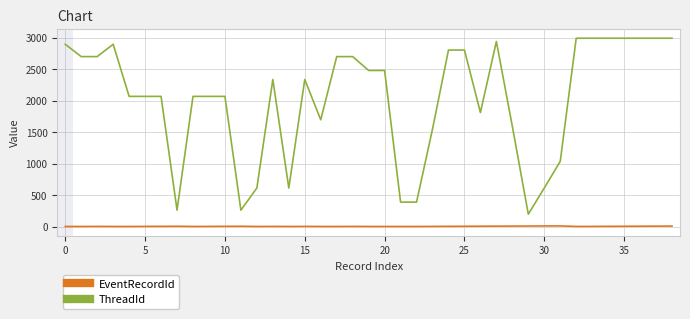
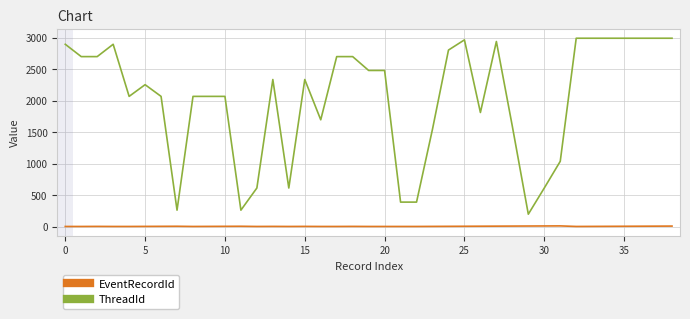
  {
    "EventRecordId": {
      "0": 0,
      "5": 0,
      "10": 0,
      "15": 0,
      "20": 0,
      "25": 0,
      "30": 0,
      "35": 0
    },
    "ThreadId": {
      "0": 2900,
-     "5": 2100,
+     "5": 2300,
      "10": 2100,
      "15": 2300,
      "20": 2500,
-     "25": 2800,
+     "25": 3000,
      "30": 600,
      "35": 3000
    }
  }
